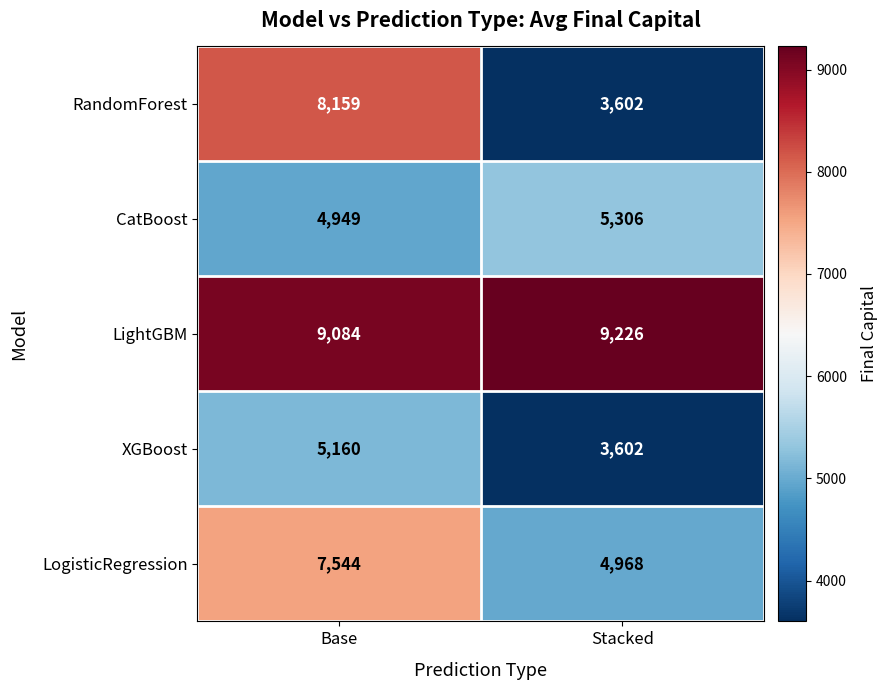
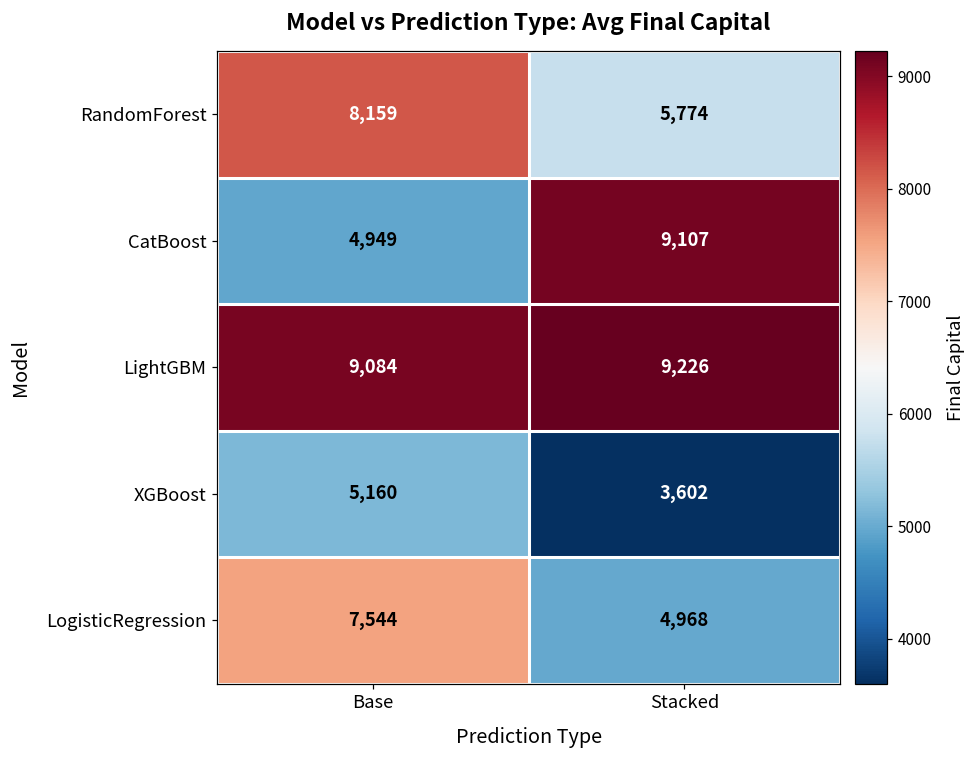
  {
    "RandomForest": {
      "Base": "8,159",
-     "Stacked": "3,602"
+     "Stacked": "5,774"
    },
    "CatBoost": {
      "Base": "4,949",
-     "Stacked": "5,306"
+     "Stacked": "9,107"
    },
    "LightGBM": {
      "Base": "9,084",
      "Stacked": "9,226"
    },
    "XGBoost": {
      "Base": "5,160",
      "Stacked": "3,602"
    },
    "LogisticRegression": {
      "Base": "7,544",
      "Stacked": "4,968"
    }
  }
